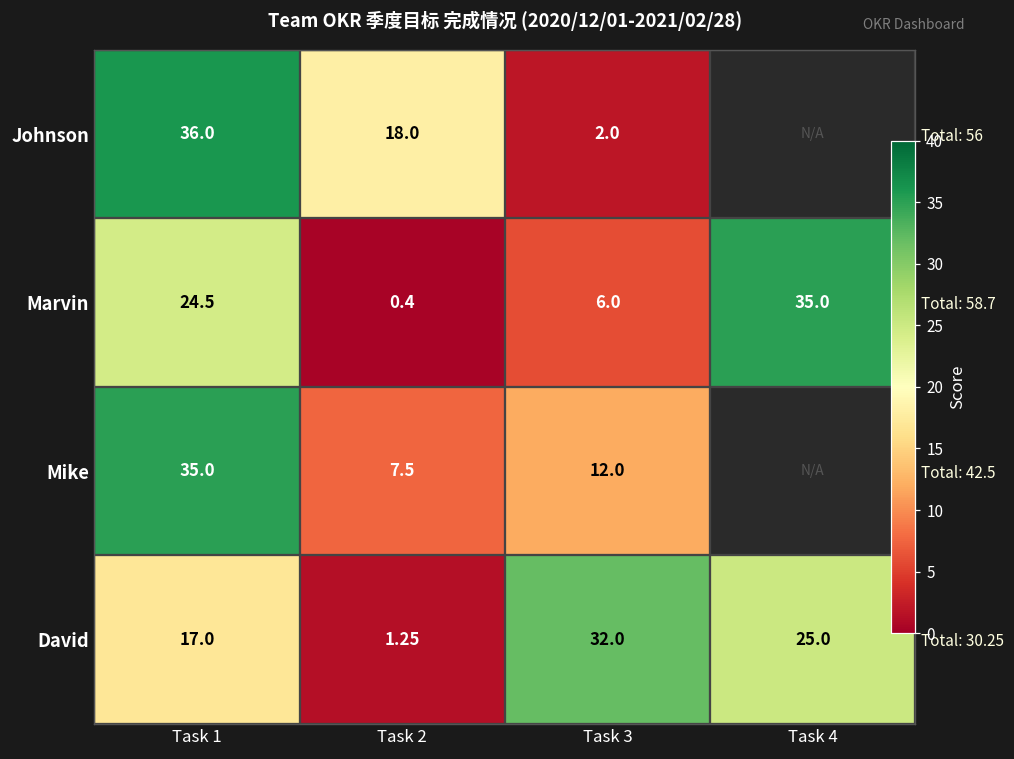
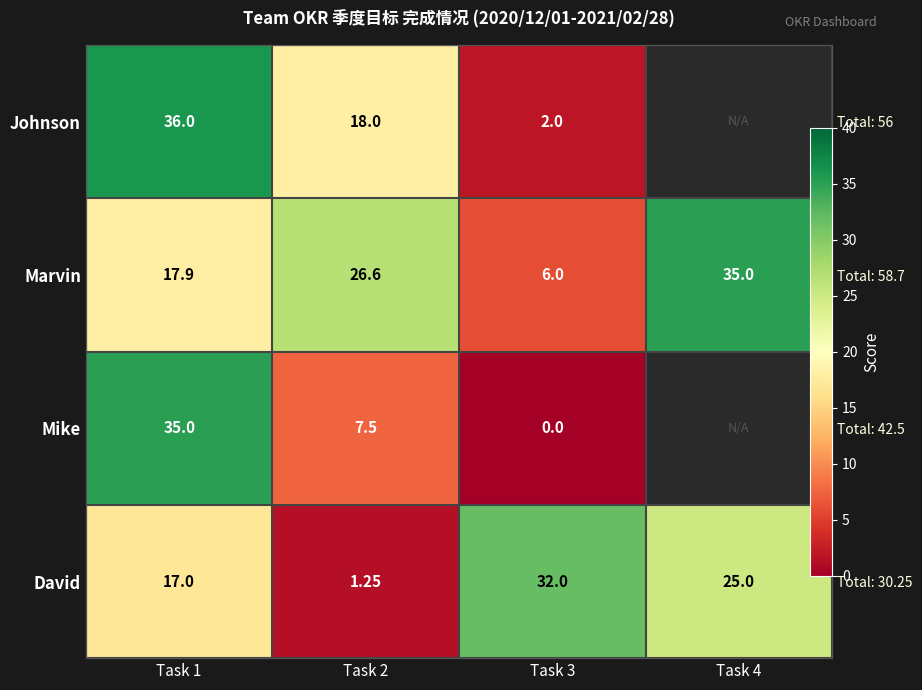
  {
    "Johnson": {
      "Task 1": 36.0,
      "Task 2": 18.0,
      "Task 3": 2.0
    },
    "Marvin": {
-     "Task 1": 24.5,
-     "Task 2": 0.4,
+     "Task 1": 17.9,
+     "Task 2": 26.6,
      "Task 3": 6.0,
      "Task 4": 35.0
    },
    "Mike": {
      "Task 1": 35.0,
      "Task 2": 7.5,
-     "Task 3": 12.0
+     "Task 3": 0.0
    },
    "David": {
      "Task 1": 17.0,
      "Task 2": 1.25,
      "Task 3": 32.0,
      "Task 4": 25.0
    }
  }
